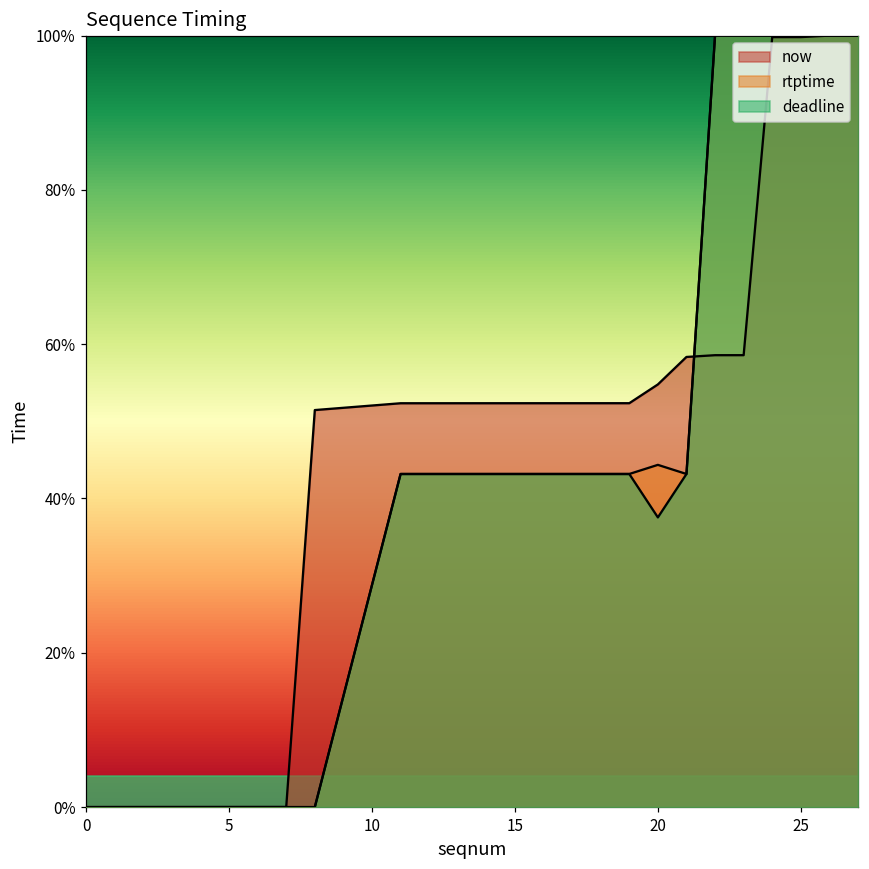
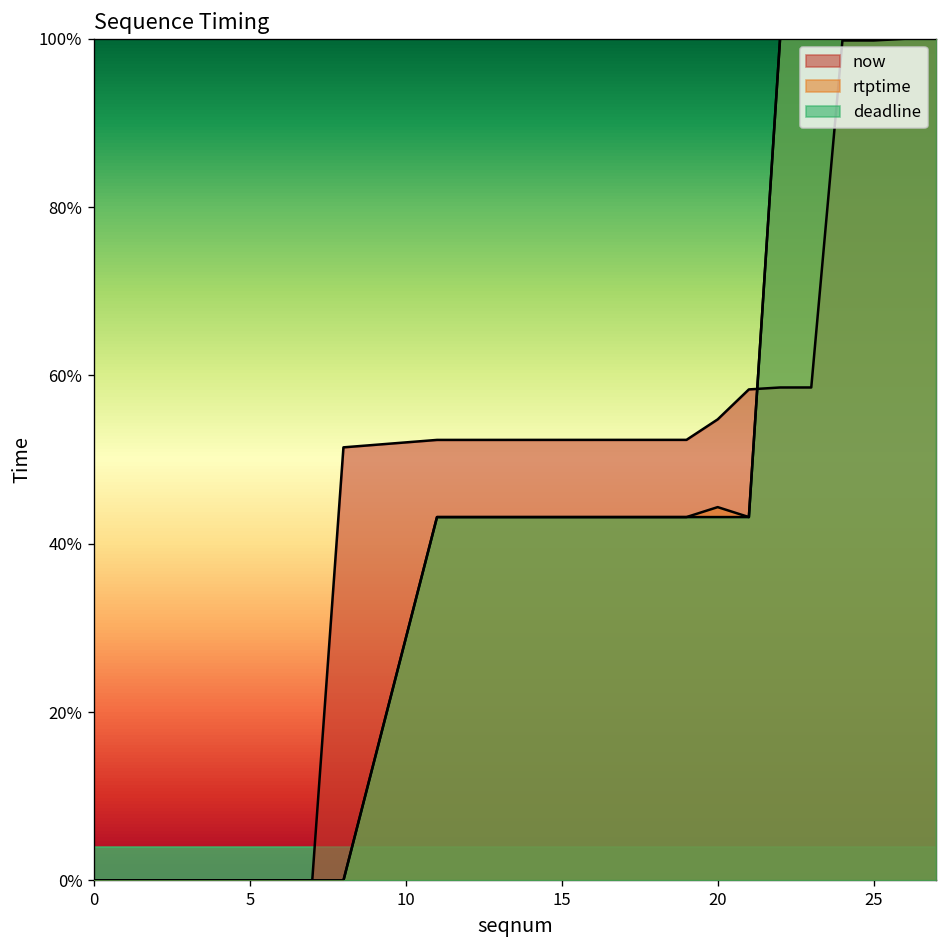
  {
    "now": {
      "20": "55%"
    },
    "rtptime": {
      "20": "44%"
    },
    "deadline": {
-     "20": "38%"
+     "20": "43%"
    }
  }
